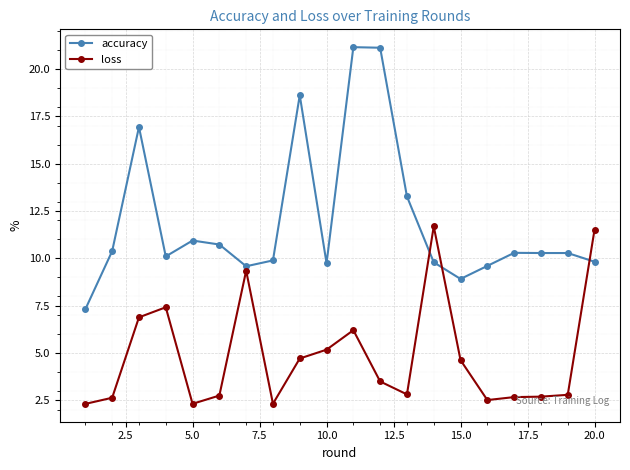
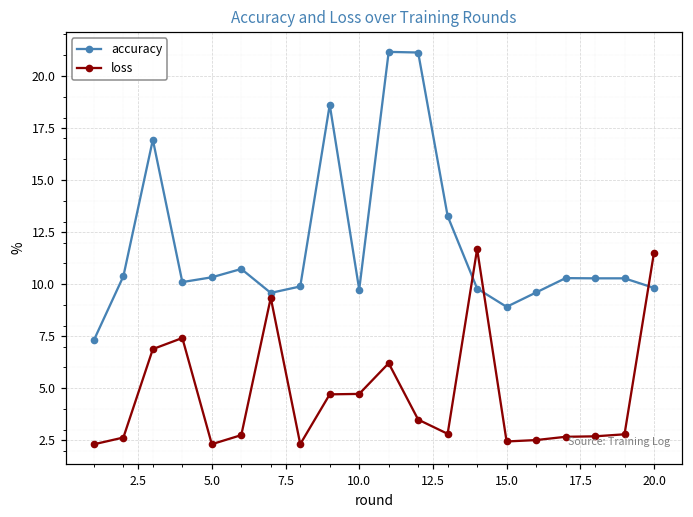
  {
    "accuracy": {
-     "5.0": 10.9,
+     "5.0": 10.3,
      "10.0": 9.7,
      "15.0": 8.9,
      "20.0": 9.8
    },
    "loss": {
      "5.0": 2.3,
-     "10.0": 5.2,
-     "15.0": 4.6,
+     "10.0": 4.7,
+     "15.0": 2.4,
      "20.0": 11.5
    }
  }
